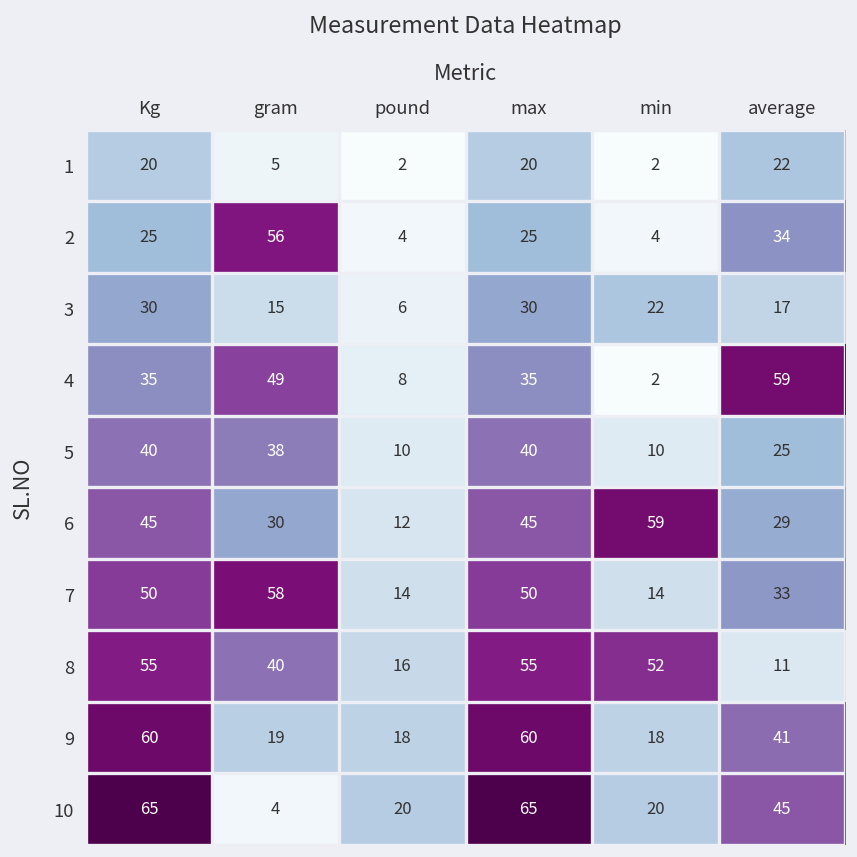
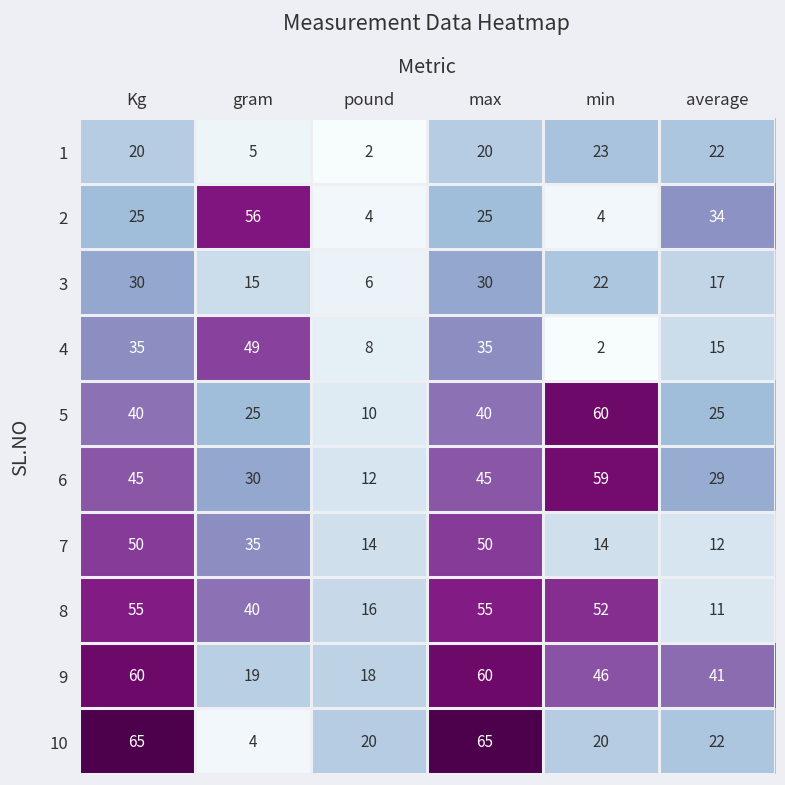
  {
    "1": {
      "Kg": 20,
      "gram": 5,
      "pound": 2,
      "max": 20,
-     "min": 2,
+     "min": 23,
      "average": 22
    },
    "2": {
      "Kg": 25,
      "gram": 56,
      "pound": 4,
      "max": 25,
      "min": 4,
      "average": 34
    },
    "3": {
      "Kg": 30,
      "gram": 15,
      "pound": 6,
      "max": 30,
      "min": 22,
      "average": 17
    },
    "4": {
      "Kg": 35,
      "gram": 49,
      "pound": 8,
      "max": 35,
      "min": 2,
-     "average": 59
+     "average": 15
    },
    "5": {
      "Kg": 40,
-     "gram": 38,
+     "gram": 25,
      "pound": 10,
      "max": 40,
-     "min": 10,
+     "min": 60,
      "average": 25
    },
    "6": {
      "Kg": 45,
      "gram": 30,
      "pound": 12,
      "max": 45,
      "min": 59,
      "average": 29
    },
    "7": {
      "Kg": 50,
-     "gram": 58,
+     "gram": 35,
      "pound": 14,
      "max": 50,
      "min": 14,
-     "average": 33
+     "average": 12
    },
    "8": {
      "Kg": 55,
      "gram": 40,
      "pound": 16,
      "max": 55,
      "min": 52,
      "average": 11
    },
    "9": {
      "Kg": 60,
      "gram": 19,
      "pound": 18,
      "max": 60,
-     "min": 18,
+     "min": 46,
      "average": 41
    },
    "10": {
      "Kg": 65,
      "gram": 4,
      "pound": 20,
      "max": 65,
      "min": 20,
-     "average": 45
+     "average": 22
    }
  }
